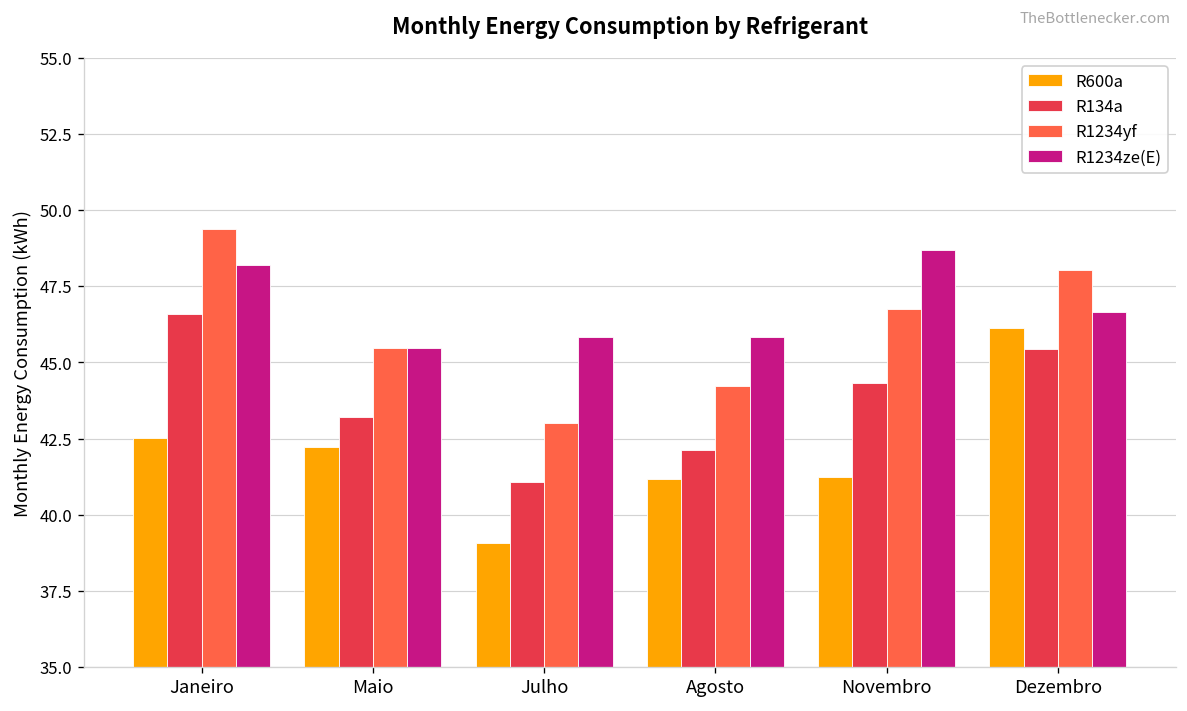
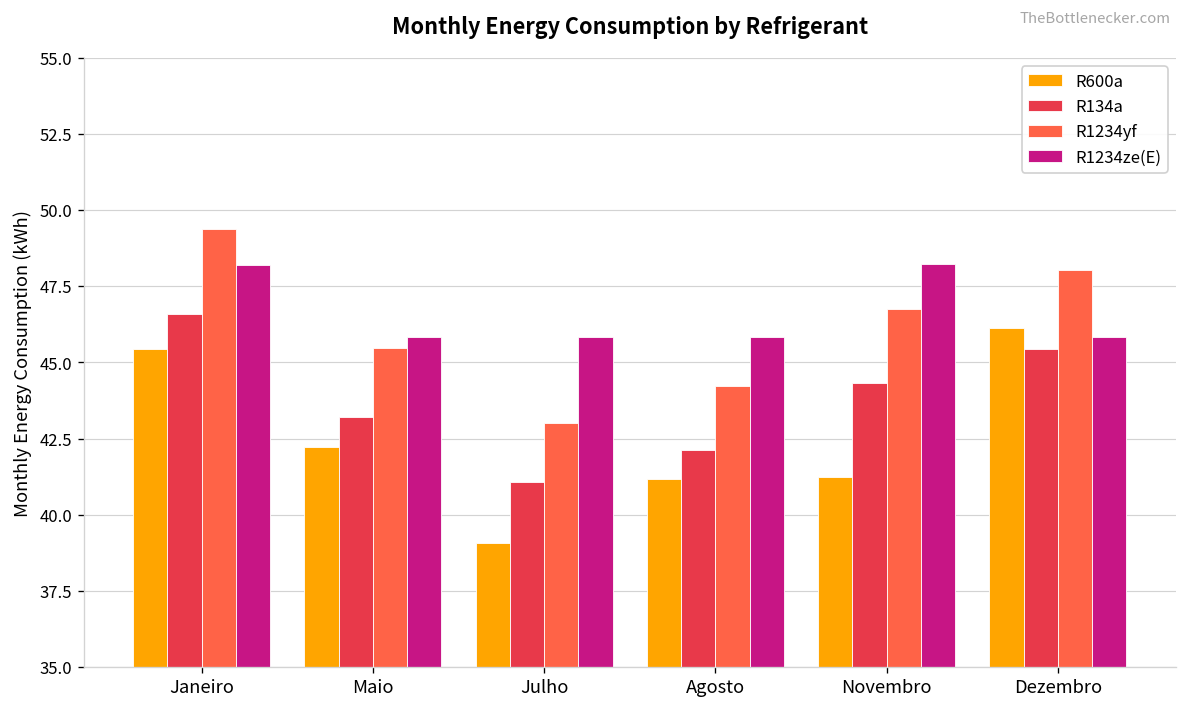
  {
    "R600a": {
-     "Janeiro": 42.5,
+     "Janeiro": 45.4,
      "Maio": 42.2,
      "Julho": 39.1,
      "Agosto": 41.2,
      "Novembro": 41.2,
      "Dezembro": 46.1
    },
    "R1234ze(E)": {
      "Janeiro": 48.2,
-     "Maio": 45.5,
+     "Maio": 45.8,
      "Julho": 45.8,
      "Agosto": 45.8,
-     "Novembro": 48.7,
-     "Dezembro": 46.6
+     "Novembro": 48.2,
+     "Dezembro": 45.8
    }
  }
